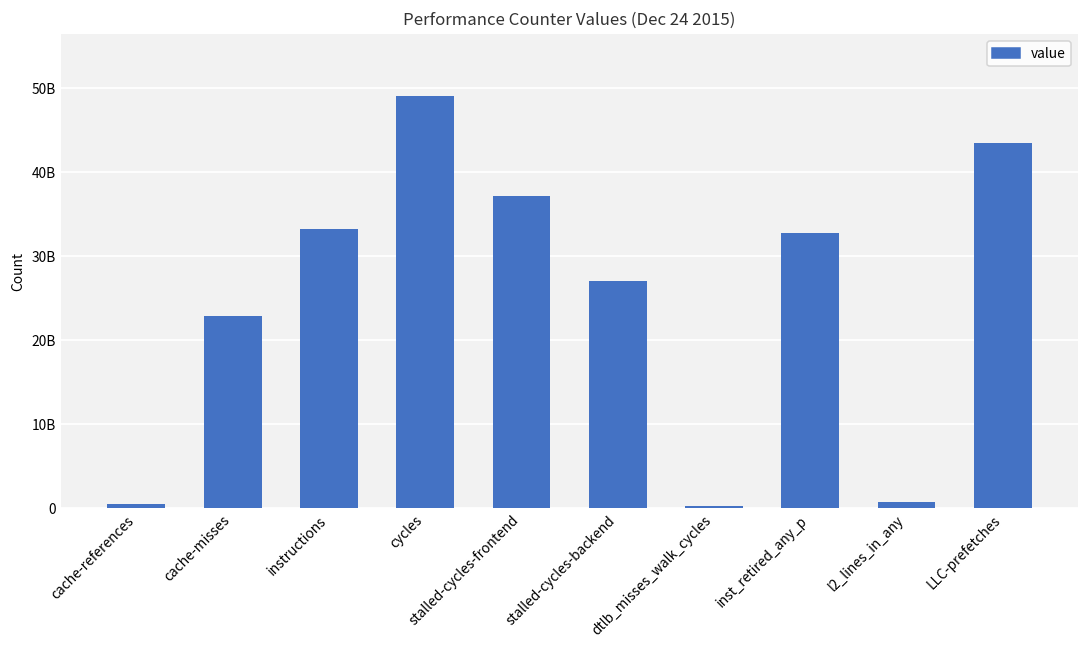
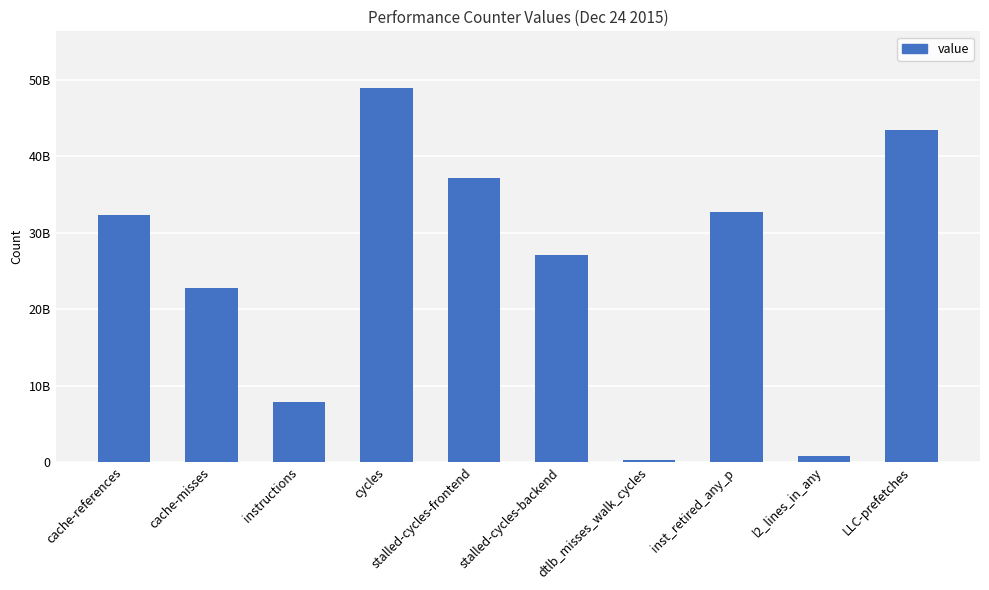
  {
-   "cache-references": 0,
+   "cache-references": 32000000000,
    "cache-misses": 23000000000,
-   "instructions": 33000000000,
+   "instructions": 8000000000,
    "cycles": 49000000000,
    "stalled-cycles-frontend": 37000000000,
    "stalled-cycles-backend": 27000000000,
    "inst_retired_any_p": 33000000000,
    "l2_lines_in_any": 1000000000,
    "LLC-prefetches": 43000000000
  }
